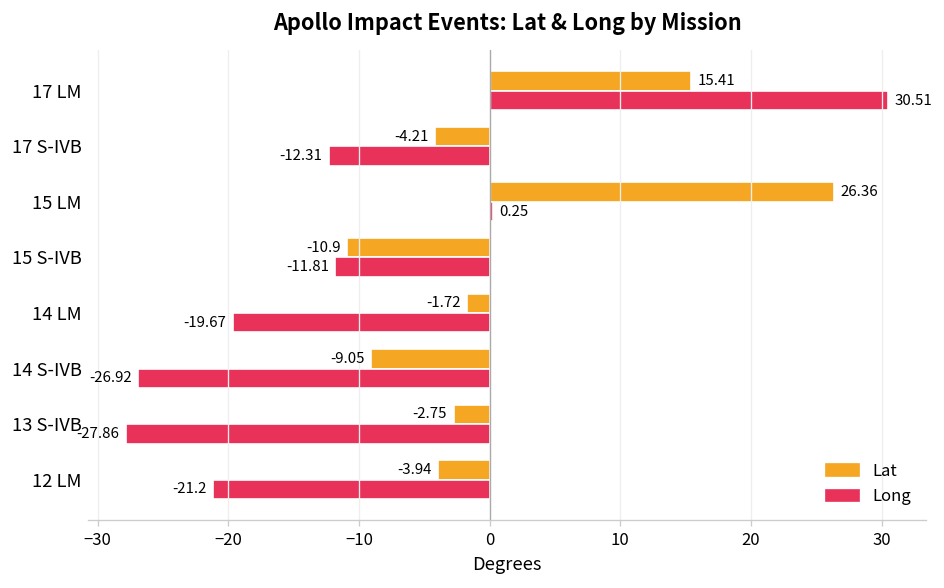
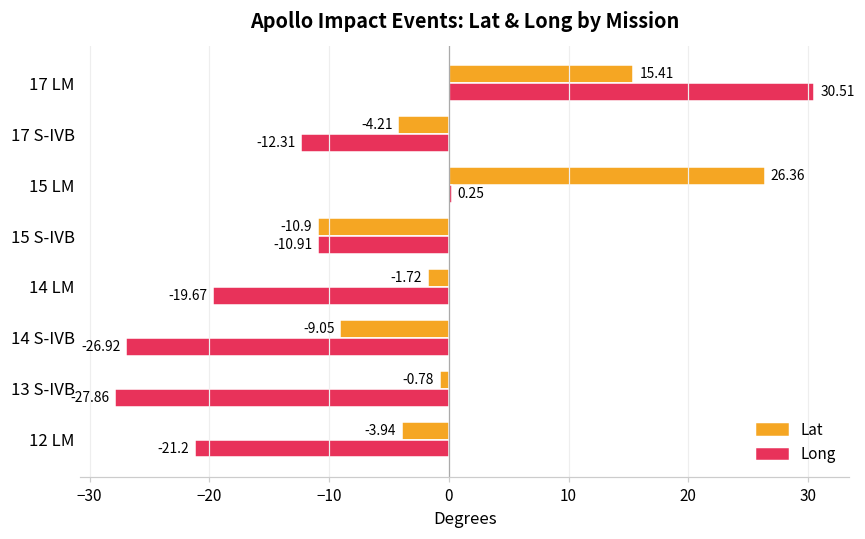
  {
    "Lat": {
      "17 LM": 15.41,
      "17 S-IVB": -4.21,
      "15 LM": 26.36,
      "15 S-IVB": -10.9,
      "14 LM": -1.72,
      "14 S-IVB": -9.05,
-     "13 S-IVB": -2.75,
+     "13 S-IVB": -0.78,
      "12 LM": -3.94
    },
    "Long": {
      "17 LM": 30.51,
      "17 S-IVB": -12.31,
      "15 LM": 0.25,
-     "15 S-IVB": -11.81,
+     "15 S-IVB": -10.91,
      "14 LM": -19.67,
      "14 S-IVB": -26.92,
      "13 S-IVB": -27.86,
      "12 LM": -21.2
    }
  }
